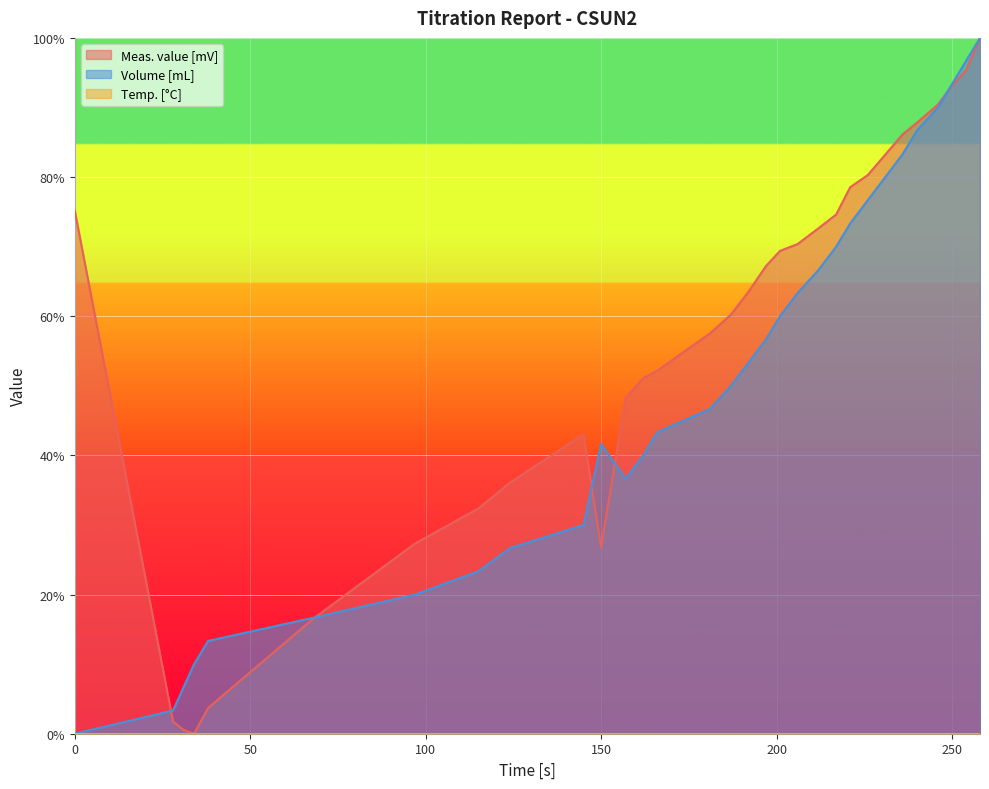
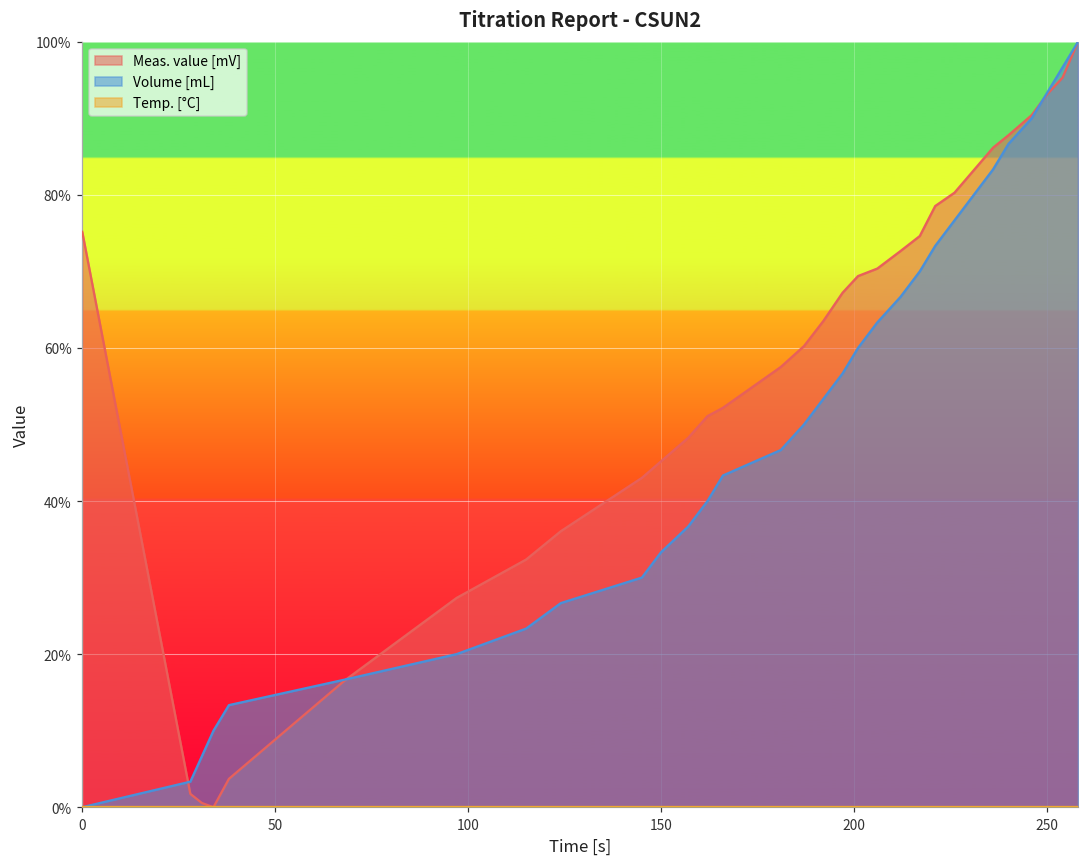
  {
    "Meas. value [mV]": {
      "0": "75%",
-     "150": "27%"
+     "150": "45%"
    },
    "Volume [mL]": {
-     "150": "42%"
+     "150": "33%"
    },
    "Temp. [°C]": {
      "150": "0%",
      "250": "0%"
    }
  }
